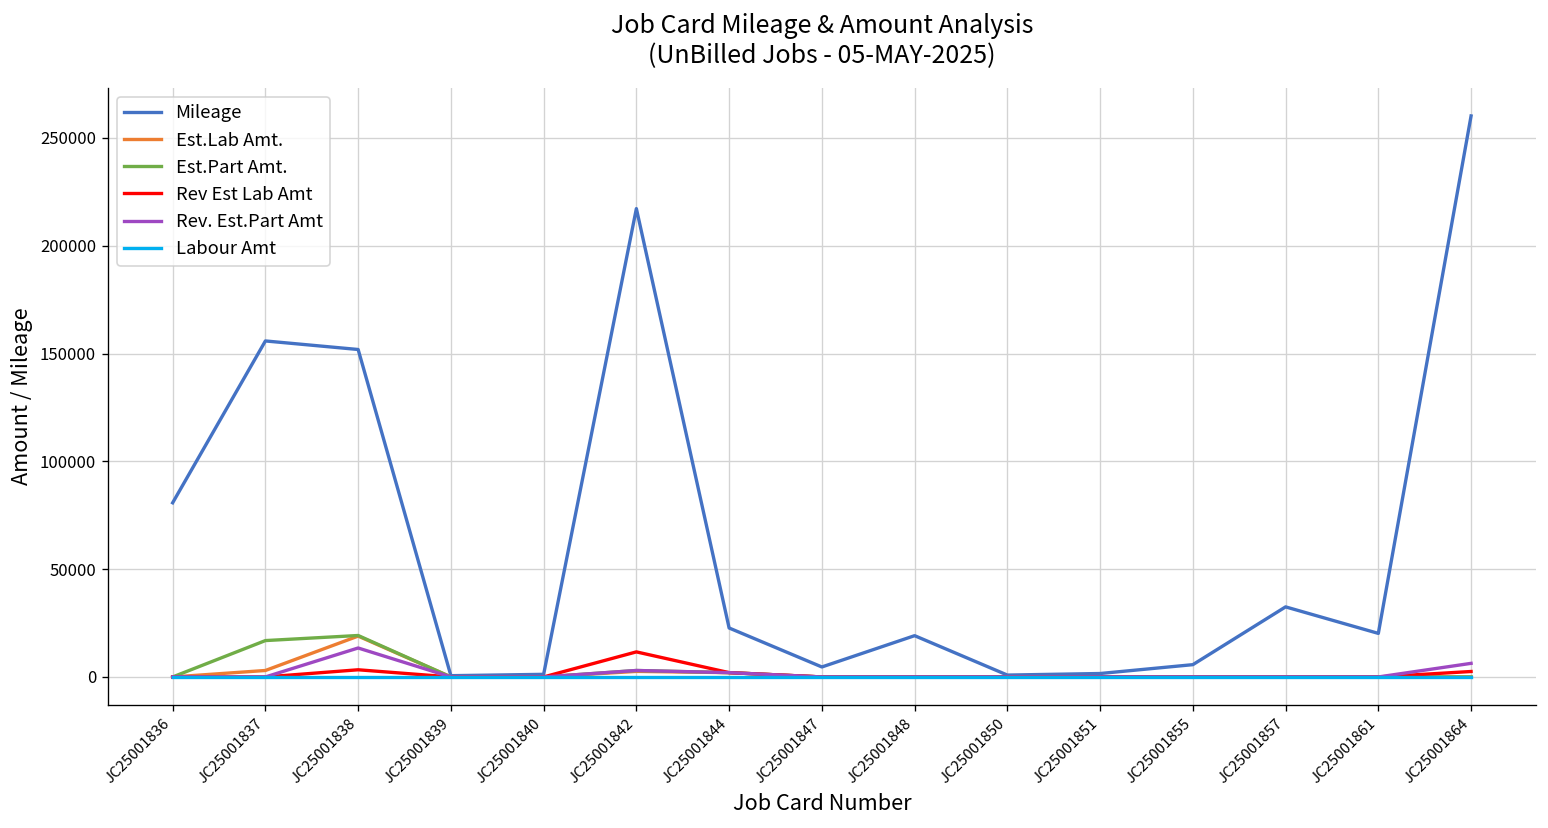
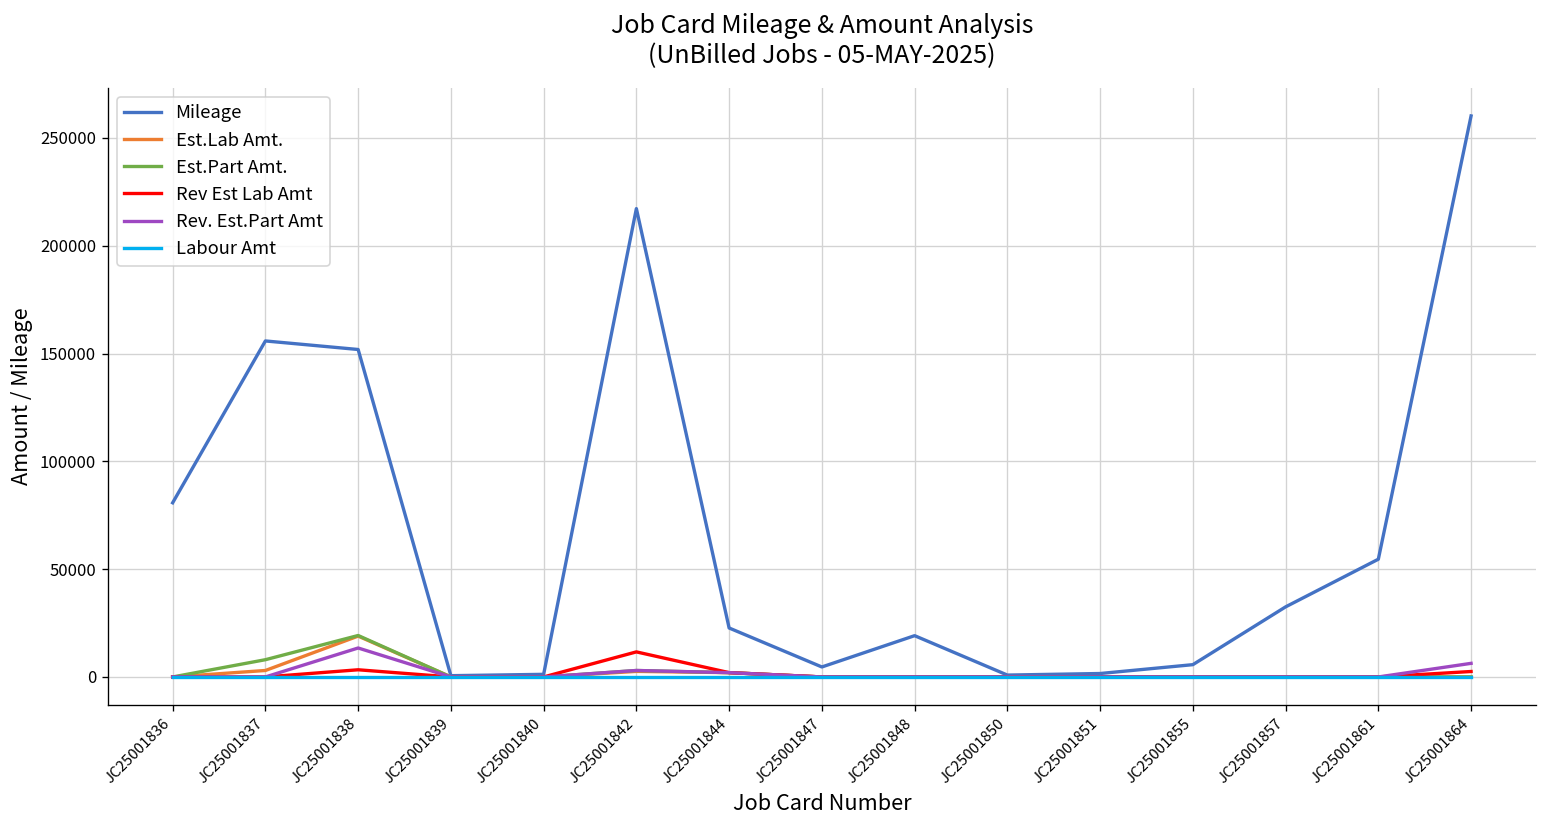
  {
    "Mileage": {
      "JC25001836": 81000,
      "JC25001837": 156000,
      "JC25001838": 152000,
      "JC25001842": 217000,
      "JC25001844": 23000,
      "JC25001847": 5000,
      "JC25001848": 19000,
      "JC25001851": 2000,
      "JC25001855": 6000,
      "JC25001857": 33000,
-     "JC25001861": 20000,
+     "JC25001861": 55000,
      "JC25001864": 260000
    },
    "Est.Lab Amt.": {
      "JC25001837": 3000
    },
    "Est.Part Amt.": {
-     "JC25001837": 17000
+     "JC25001837": 8000
    },
    "Rev Est Lab Amt": {
      "JC25001838": 3000,
      "JC25001842": 12000,
      "JC25001864": 3000
    },
    "Rev. Est.Part Amt": {
      "JC25001838": 13000,
      "JC25001864": 6000
    },
    "Labour Amt": {
      "JC25001838": 0,
      "JC25001842": 0,
      "JC25001844": 0
    }
  }
